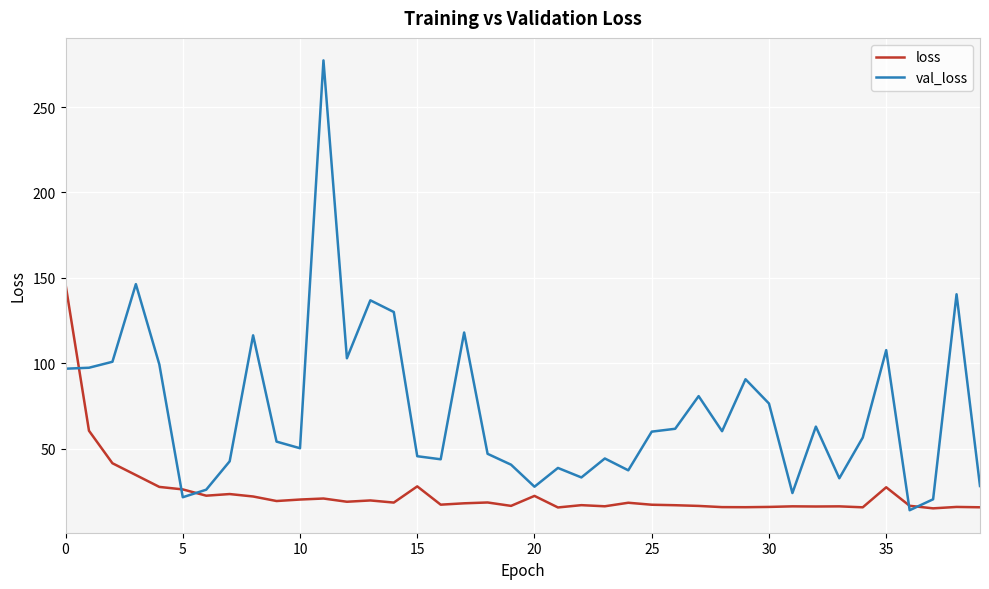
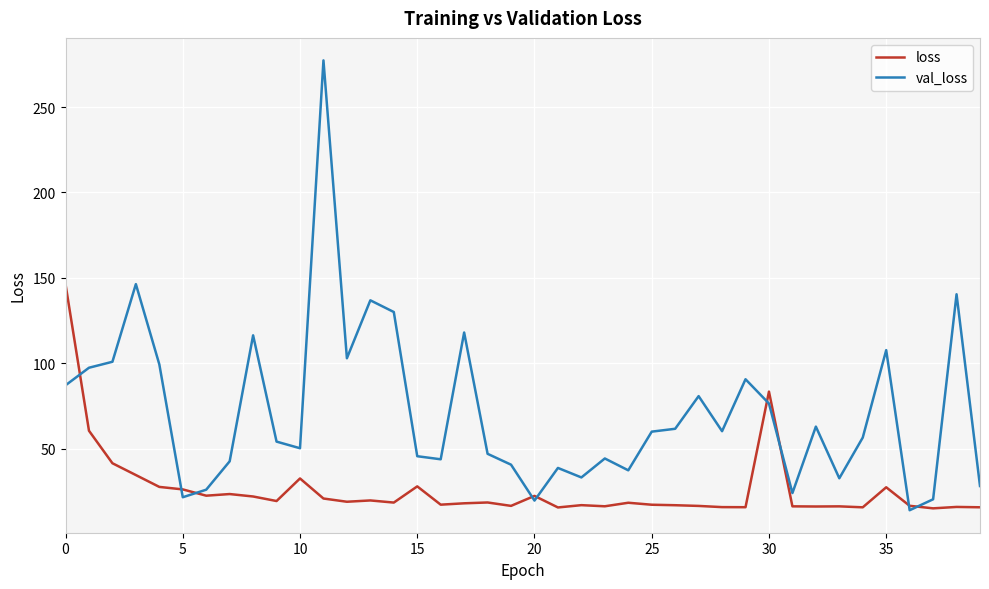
  {
    "loss": {
      "0": 146,
      "5": 26,
-     "10": 20,
+     "10": 33,
      "15": 28,
      "20": 22,
      "25": 17,
-     "30": 16,
+     "30": 83,
      "35": 27
    },
    "val_loss": {
-     "0": 97,
+     "0": 87,
      "5": 22,
      "10": 50,
      "15": 46,
-     "20": 28,
+     "20": 20,
      "25": 60,
      "30": 76,
      "35": 108
    }
  }
